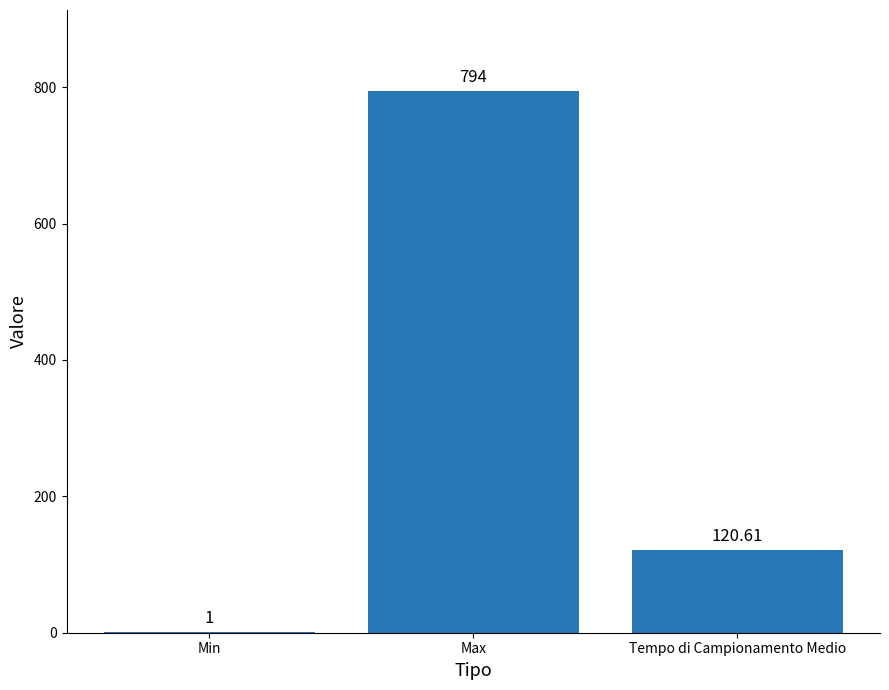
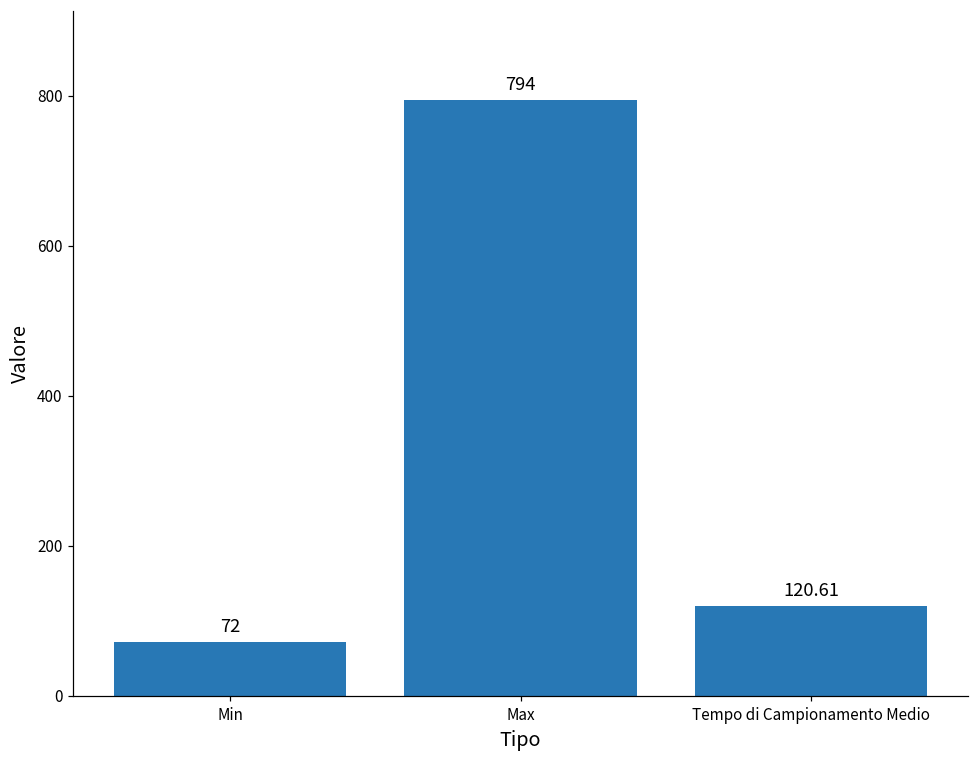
  {
-   "Min": 1,
+   "Min": 72,
    "Max": 794,
    "Tempo di Campionamento Medio": 120.61
  }
